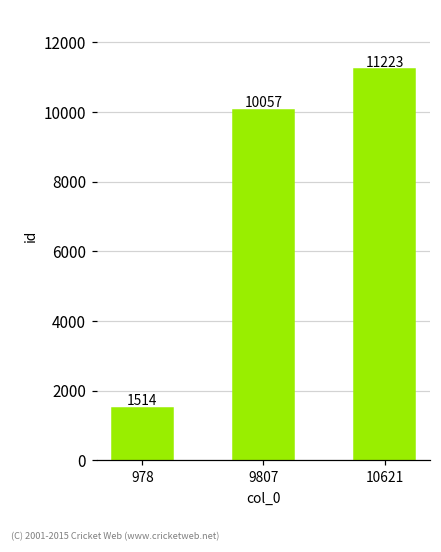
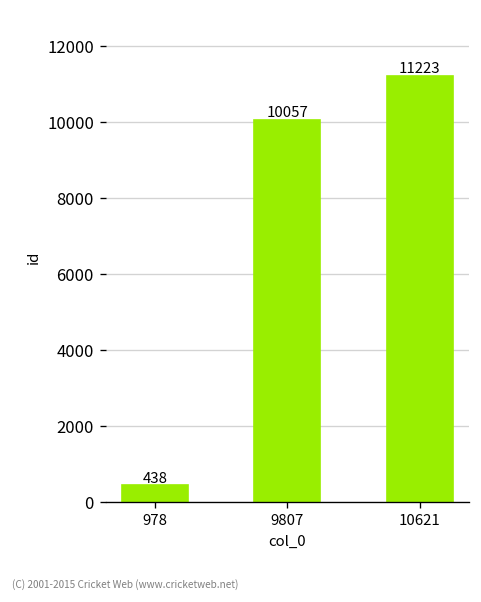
  {
-   "978": 1514,
+   "978": 438,
    "9807": 10057,
    "10621": 11223
  }
